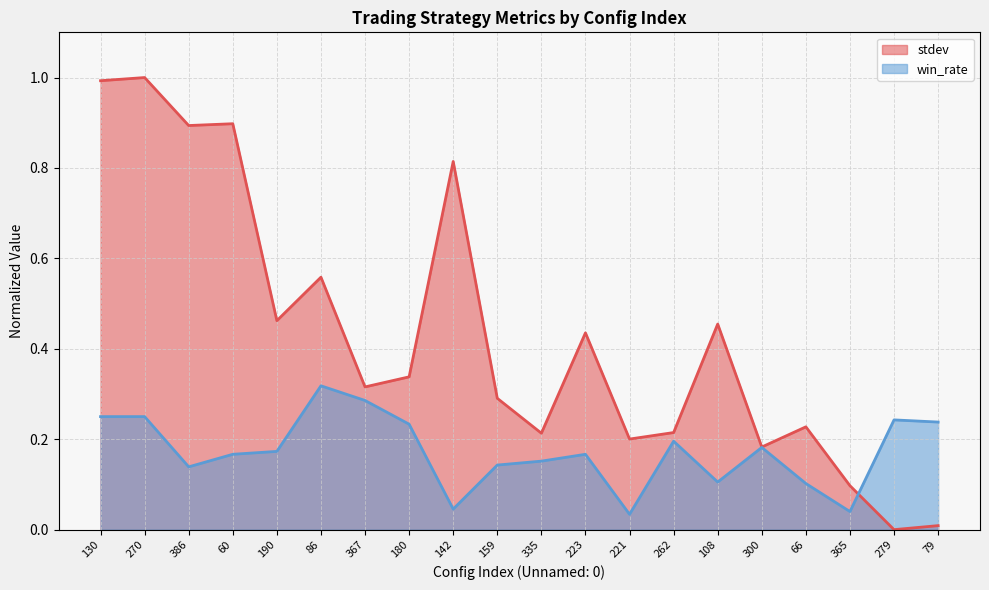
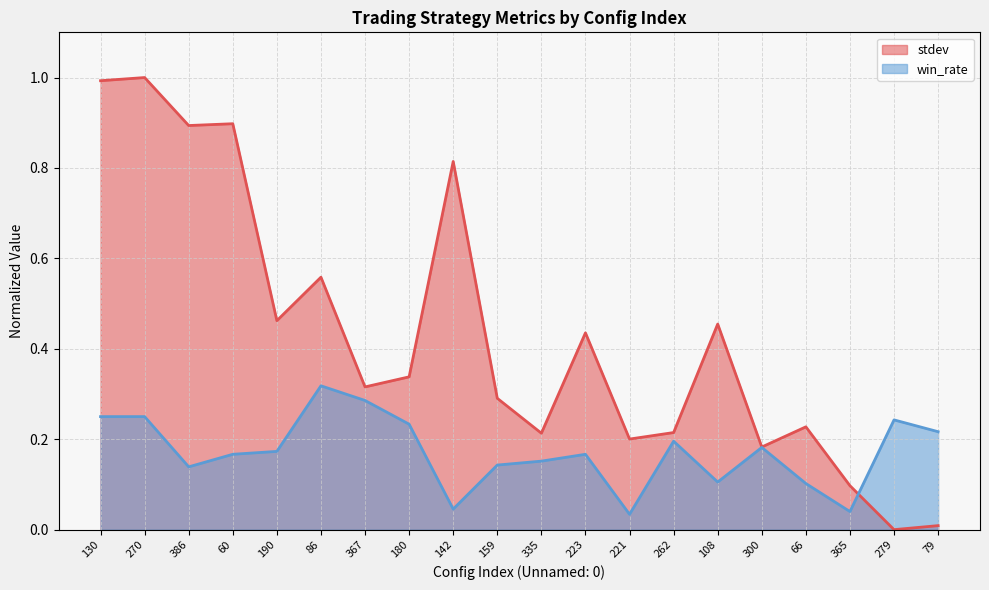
  {
    "stdev": {
      "130": 0.99,
      "270": 1.00,
      "386": 0.89,
      "60": 0.90,
      "190": 0.46,
      "86": 0.56,
      "367": 0.32,
      "180": 0.34,
      "142": 0.81,
      "159": 0.29,
      "335": 0.21,
      "223": 0.44,
      "221": 0.20,
      "262": 0.21,
      "108": 0.45,
      "66": 0.23,
      "365": 0.10,
      "279": 0.00,
      "79": 0.01
    },
    "win_rate": {
      "130": 0.25,
      "270": 0.25,
      "386": 0.14,
      "60": 0.17,
      "190": 0.17,
      "86": 0.32,
      "367": 0.29,
      "180": 0.23,
      "142": 0.05,
      "159": 0.14,
      "335": 0.15,
      "223": 0.17,
      "221": 0.03,
      "262": 0.20,
      "108": 0.11,
      "66": 0.10,
      "365": 0.04,
      "279": 0.24,
-     "79": 0.24
+     "79": 0.22
    }
  }
